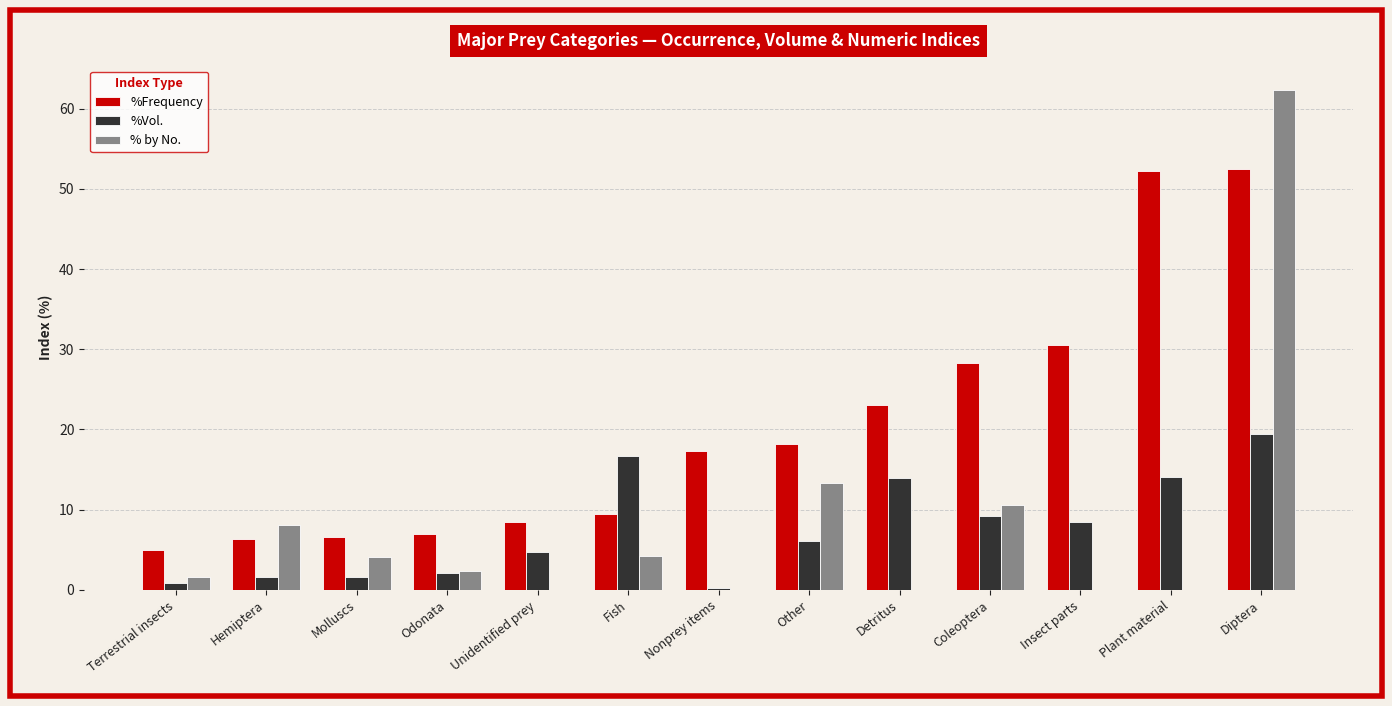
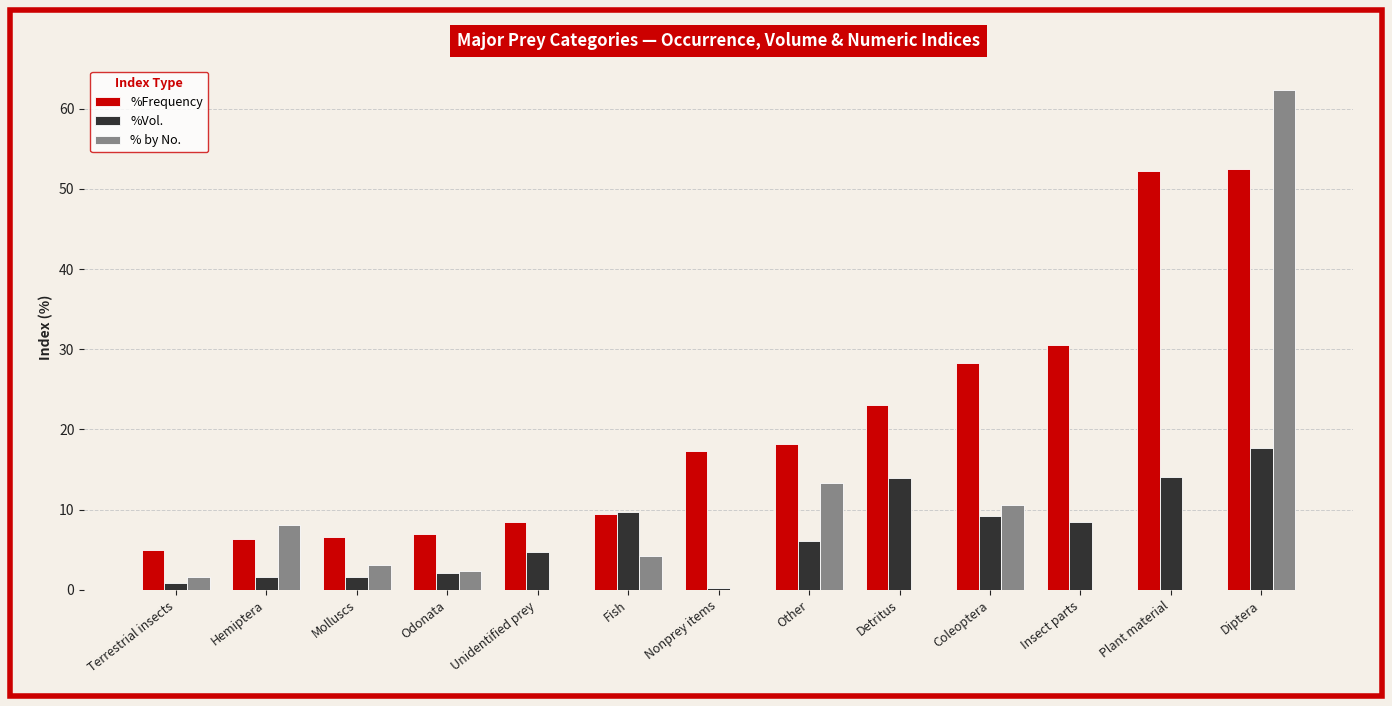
  {
    "%Frequency": {
      "Terrestrial insects": 5,
      "Hemiptera": 6,
      "Molluscs": 7,
      "Odonata": 7,
      "Unidentified prey": 8,
      "Fish": 9,
      "Nonprey items": 17,
      "Other": 18,
      "Detritus": 23,
      "Coleoptera": 28,
      "Insect parts": 31,
      "Plant material": 52,
      "Diptera": 53
    },
    "%Vol.": {
      "Terrestrial insects": 1,
      "Hemiptera": 2,
      "Molluscs": 2,
      "Odonata": 2,
      "Unidentified prey": 5,
-     "Fish": 17,
+     "Fish": 10,
      "Other": 6,
      "Detritus": 14,
      "Coleoptera": 9,
      "Insect parts": 9,
      "Plant material": 14,
-     "Diptera": 19
+     "Diptera": 18
    },
    "% by No.": {
      "Terrestrial insects": 2,
      "Hemiptera": 8,
-     "Molluscs": 4,
+     "Molluscs": 3,
      "Odonata": 2,
      "Unidentified prey": 0,
      "Fish": 4,
      "Nonprey items": 0,
      "Other": 13,
      "Detritus": 0,
      "Coleoptera": 11,
      "Insect parts": 0,
      "Plant material": 0,
      "Diptera": 62
    }
  }
